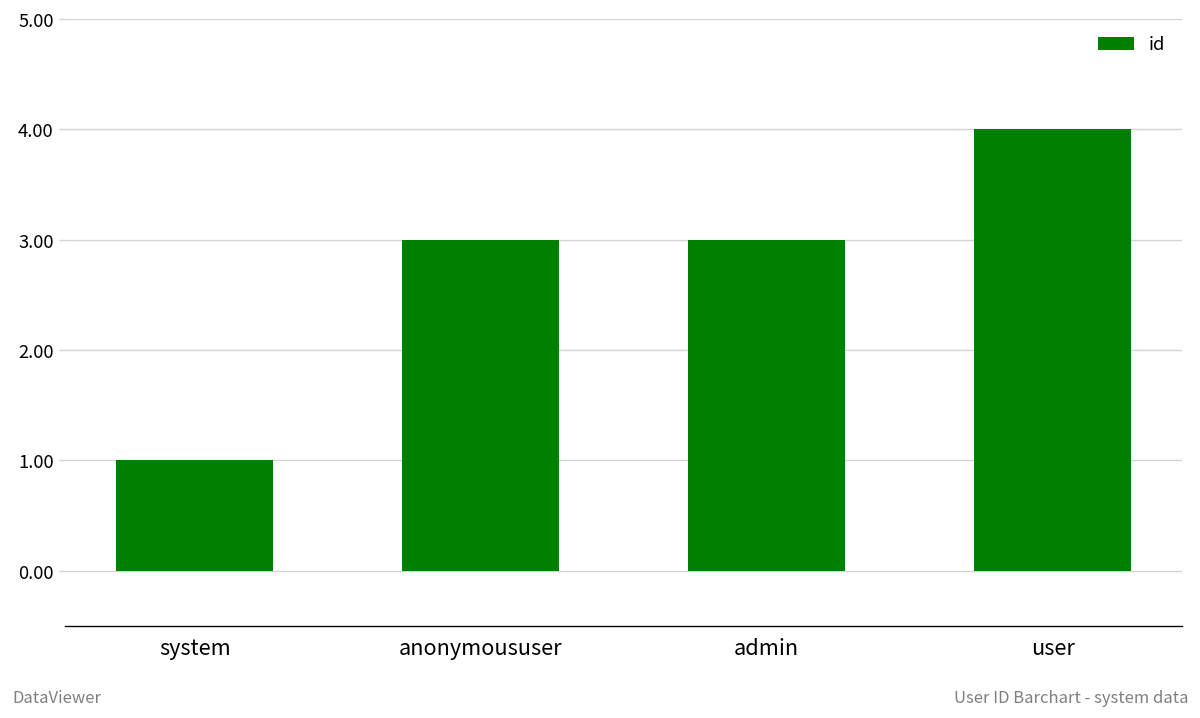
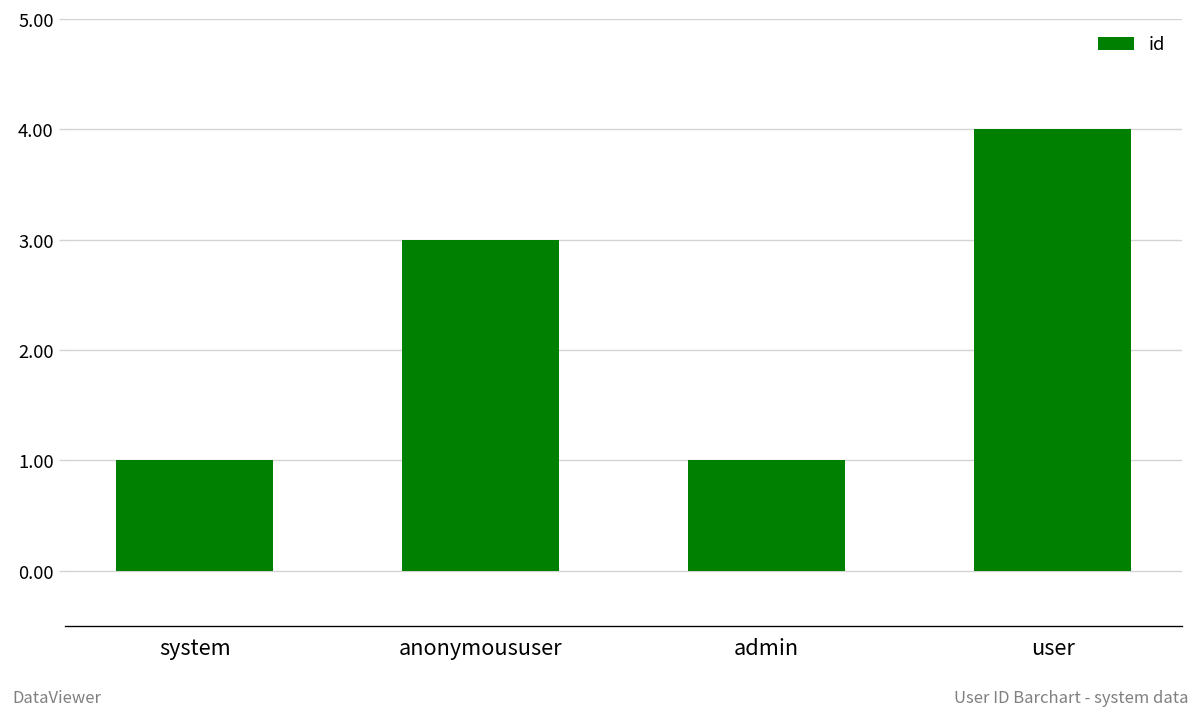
  {
    "system": 1,
    "anonymoususer": 3,
-   "admin": 3,
+   "admin": 1,
    "user": 4
  }
